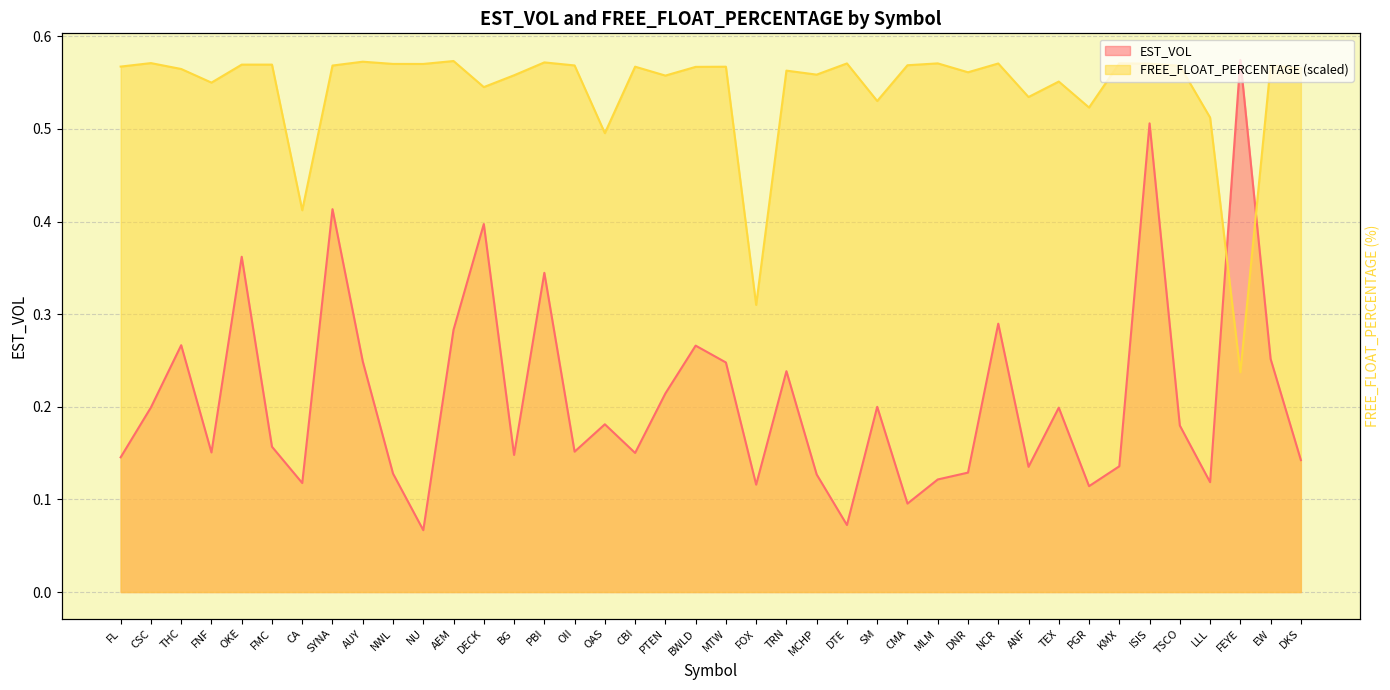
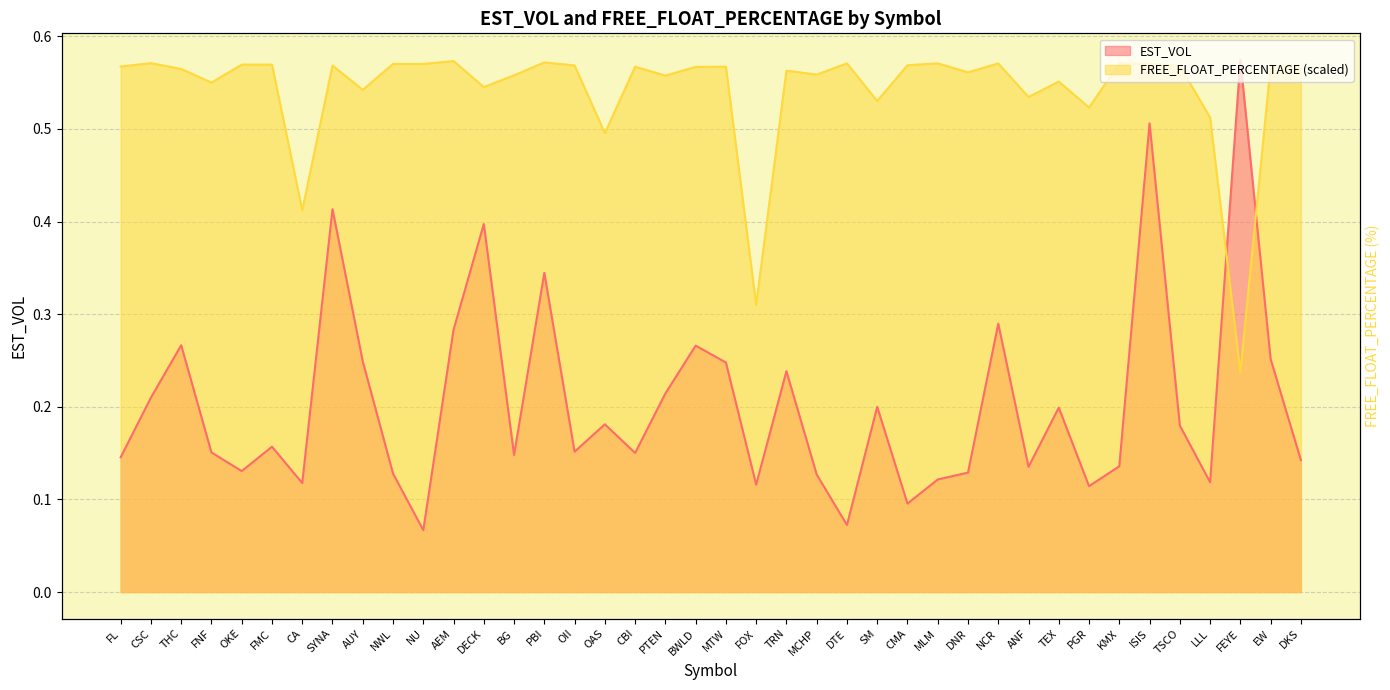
  {
    "EST_VOL": {
      "FL": 0.15,
-     "CSC": 0.20,
+     "CSC": 0.21,
      "THC": 0.27,
      "FNF": 0.15,
-     "OKE": 0.36,
+     "OKE": 0.13,
      "FMC": 0.16,
      "CA": 0.12,
      "SYNA": 0.41,
      "AUY": 0.25,
      "NWL": 0.13,
      "NU": 0.07,
      "AEM": 0.28,
      "DECK": 0.40,
      "BG": 0.15,
      "PBI": 0.34,
      "OII": 0.15,
      "OAS": 0.18,
      "CBI": 0.15,
      "PTEN": 0.21,
      "BWLD": 0.27,
      "MTW": 0.25,
      "FOX": 0.12,
      "TRN": 0.24,
      "MCHP": 0.13,
      "DTE": 0.07,
      "SM": 0.20,
      "CMA": 0.10,
      "MLM": 0.12,
      "DNR": 0.13,
      "NCR": 0.29,
      "ANF": 0.14,
      "TEX": 0.20,
      "PGR": 0.11,
      "KMX": 0.14,
      "ISIS": 0.51,
      "TSCO": 0.18,
      "LLL": 0.12,
      "EW": 0.25,
      "DKS": 0.14
    },
    "FREE_FLOAT_PERCENTAGE (scaled)": {
      "FL": 0.57,
      "CSC": 0.57,
      "THC": 0.56,
      "FNF": 0.55,
      "OKE": 0.57,
      "FMC": 0.57,
      "CA": 0.41,
      "SYNA": 0.57,
-     "AUY": 0.57,
+     "AUY": 0.54,
      "NWL": 0.57,
      "NU": 0.57,
      "AEM": 0.57,
      "DECK": 0.55,
      "BG": 0.56,
      "PBI": 0.57,
      "OII": 0.57,
      "OAS": 0.50,
      "CBI": 0.57,
      "PTEN": 0.56,
      "BWLD": 0.57,
      "MTW": 0.57,
      "FOX": 0.31,
      "TRN": 0.56,
      "MCHP": 0.56,
      "DTE": 0.57,
      "SM": 0.53,
      "CMA": 0.57,
      "MLM": 0.57,
      "DNR": 0.56,
      "NCR": 0.57,
      "ANF": 0.53,
      "TEX": 0.55,
      "PGR": 0.52,
      "LLL": 0.51,
      "FEYE": 0.24
    }
  }
